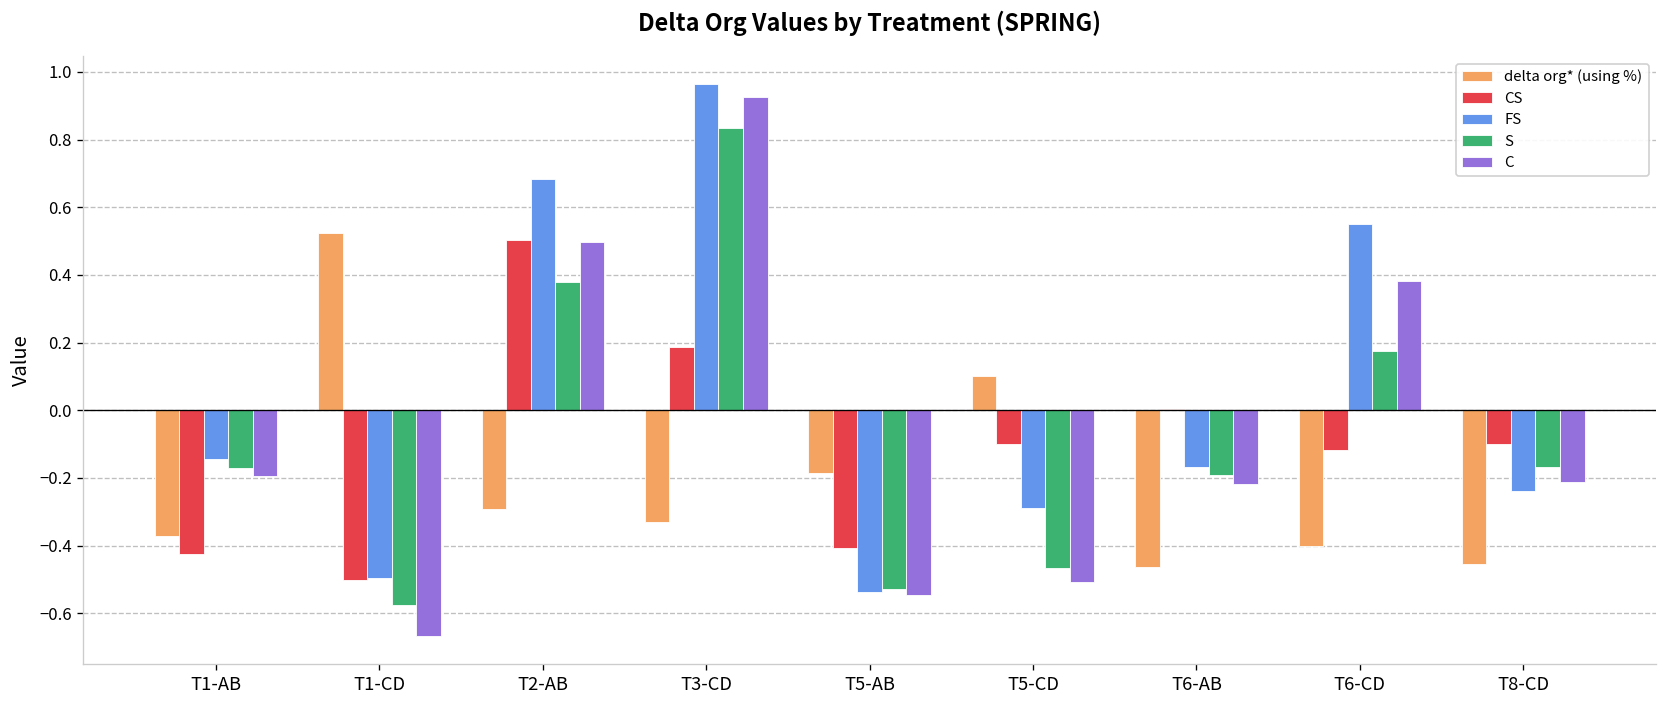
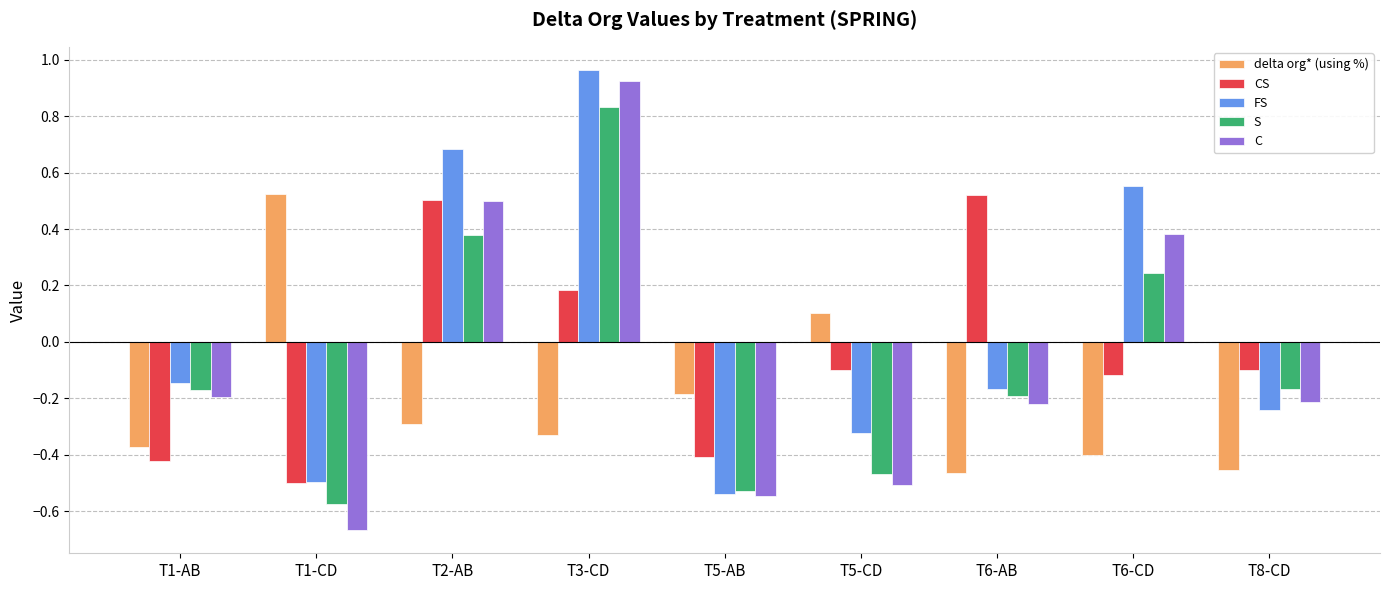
  {
    "delta org* (using %)": {
      "T1-AB": -0.37,
      "T1-CD": 0.52,
      "T2-AB": -0.29,
      "T3-CD": -0.33,
      "T5-AB": -0.18,
      "T5-CD": 0.10,
      "T6-AB": -0.46,
      "T6-CD": -0.40,
      "T8-CD": -0.46
    },
    "CS": {
      "T1-AB": -0.42,
      "T1-CD": -0.50,
      "T2-AB": 0.50,
      "T3-CD": 0.19,
      "T5-AB": -0.41,
      "T5-CD": -0.10,
-     "T6-AB": 0.00,
+     "T6-AB": 0.52,
      "T6-CD": -0.12,
      "T8-CD": -0.10
    },
    "FS": {
      "T1-AB": -0.14,
      "T1-CD": -0.50,
      "T2-AB": 0.68,
      "T3-CD": 0.96,
      "T5-AB": -0.54,
-     "T5-CD": -0.29,
+     "T5-CD": -0.32,
      "T6-AB": -0.17,
      "T6-CD": 0.55,
      "T8-CD": -0.24
    },
    "S": {
      "T1-AB": -0.17,
      "T1-CD": -0.57,
      "T2-AB": 0.38,
      "T3-CD": 0.83,
      "T5-AB": -0.53,
      "T5-CD": -0.47,
      "T6-AB": -0.19,
-     "T6-CD": 0.18,
+     "T6-CD": 0.24,
      "T8-CD": -0.17
    },
    "C": {
      "T1-AB": -0.20,
      "T1-CD": -0.67,
      "T2-AB": 0.50,
      "T3-CD": 0.92,
      "T5-AB": -0.55,
      "T5-CD": -0.51,
      "T6-AB": -0.22,
      "T6-CD": 0.38,
      "T8-CD": -0.21
    }
  }
